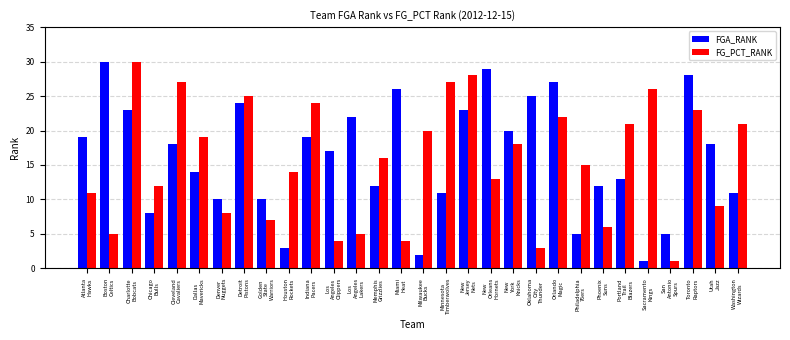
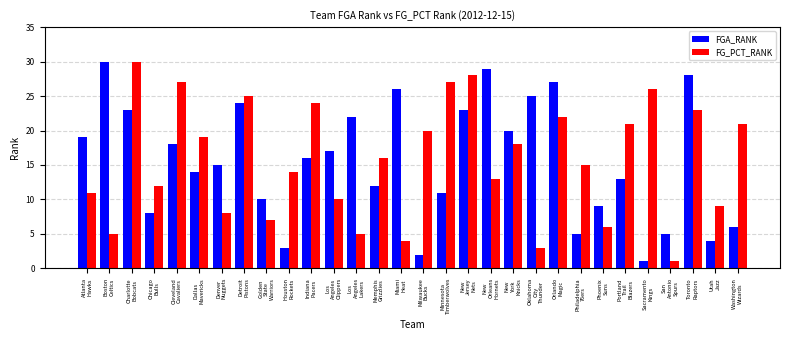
  {
    "FGA_RANK": {
      "Atlanta Hawks": 19,
      "Boston Celtics": 30,
      "Charlotte Bobcats": 23,
      "Chicago Bulls": 8,
      "Cleveland Cavaliers": 18,
      "Dallas Mavericks": 14,
-     "Denver Nuggets": 10,
+     "Denver Nuggets": 15,
      "Detroit Pistons": 24,
      "Golden State Warriors": 10,
      "Houston Rockets": 3,
-     "Indiana Pacers": 19,
+     "Indiana Pacers": 16,
      "Los Angeles Clippers": 17,
      "Los Angeles Lakers": 22,
      "Memphis Grizzlies": 12,
      "Miami Heat": 26,
      "Milwaukee Bucks": 2,
      "Minnesota Timberwolves": 11,
      "New Jersey Nets": 23,
      "New Orleans Hornets": 29,
      "New York Knicks": 20,
      "Oklahoma City Thunder": 25,
      "Orlando Magic": 27,
      "Philadelphia 76ers": 5,
-     "Phoenix Suns": 12,
+     "Phoenix Suns": 9,
      "Portland Trail Blazers": 13,
      "Sacramento Kings": 1,
      "San Antonio Spurs": 5,
      "Toronto Raptors": 28,
-     "Utah Jazz": 18,
-     "Washington Wizards": 11
+     "Utah Jazz": 4,
+     "Washington Wizards": 6
    },
    "FG_PCT_RANK": {
      "Atlanta Hawks": 11,
      "Boston Celtics": 5,
      "Charlotte Bobcats": 30,
      "Chicago Bulls": 12,
      "Cleveland Cavaliers": 27,
      "Dallas Mavericks": 19,
      "Denver Nuggets": 8,
      "Detroit Pistons": 25,
      "Golden State Warriors": 7,
      "Houston Rockets": 14,
      "Indiana Pacers": 24,
-     "Los Angeles Clippers": 4,
+     "Los Angeles Clippers": 10,
      "Los Angeles Lakers": 5,
      "Memphis Grizzlies": 16,
      "Miami Heat": 4,
      "Milwaukee Bucks": 20,
      "Minnesota Timberwolves": 27,
      "New Jersey Nets": 28,
      "New Orleans Hornets": 13,
      "New York Knicks": 18,
      "Oklahoma City Thunder": 3,
      "Orlando Magic": 22,
      "Philadelphia 76ers": 15,
      "Phoenix Suns": 6,
      "Portland Trail Blazers": 21,
      "Sacramento Kings": 26,
      "San Antonio Spurs": 1,
      "Toronto Raptors": 23,
      "Utah Jazz": 9,
      "Washington Wizards": 21
    }
  }
